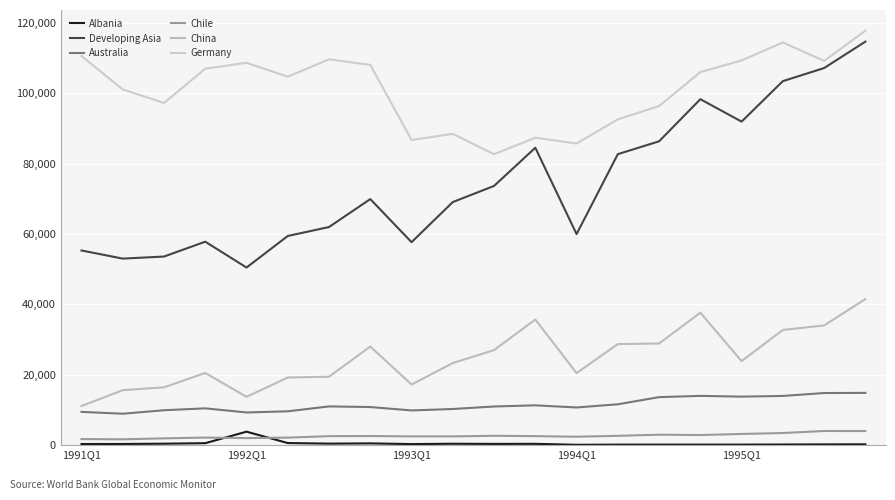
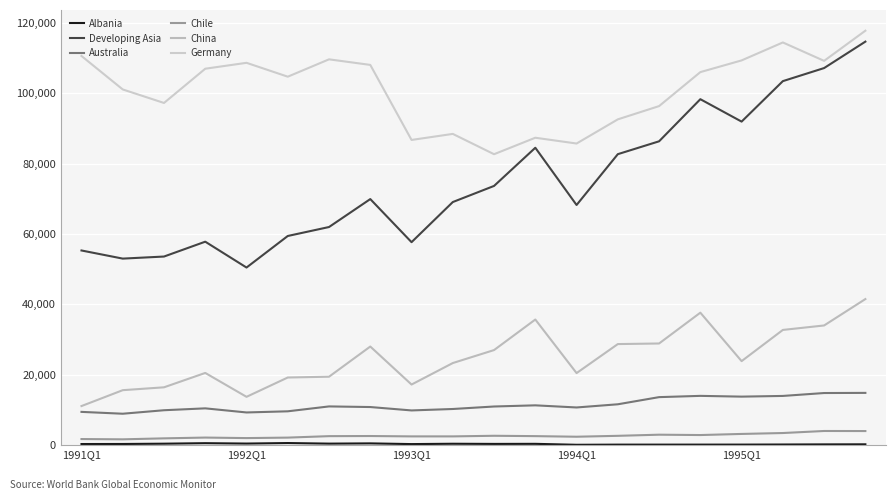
  {
    "Albania": {
      "1991Q1": "0",
-     "1992Q1": "4,000",
+     "1992Q1": "0",
      "1993Q1": "0",
      "1994Q1": "0",
      "1995Q1": "0"
    },
    "Developing Asia": {
      "1991Q1": "55,000",
      "1992Q1": "50,000",
      "1993Q1": "58,000",
-     "1994Q1": "60,000",
+     "1994Q1": "68,000",
      "1995Q1": "92,000"
    }
  }
